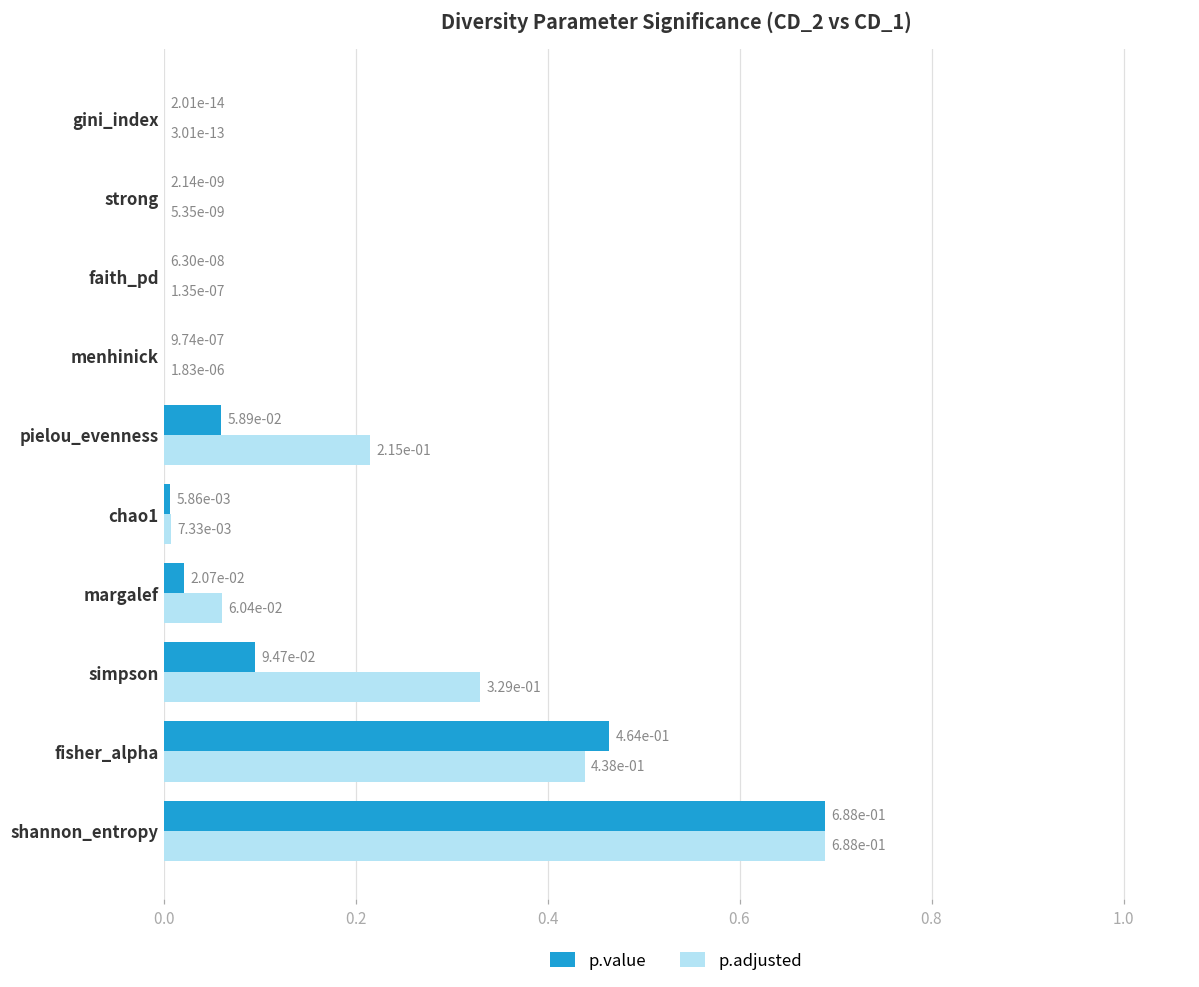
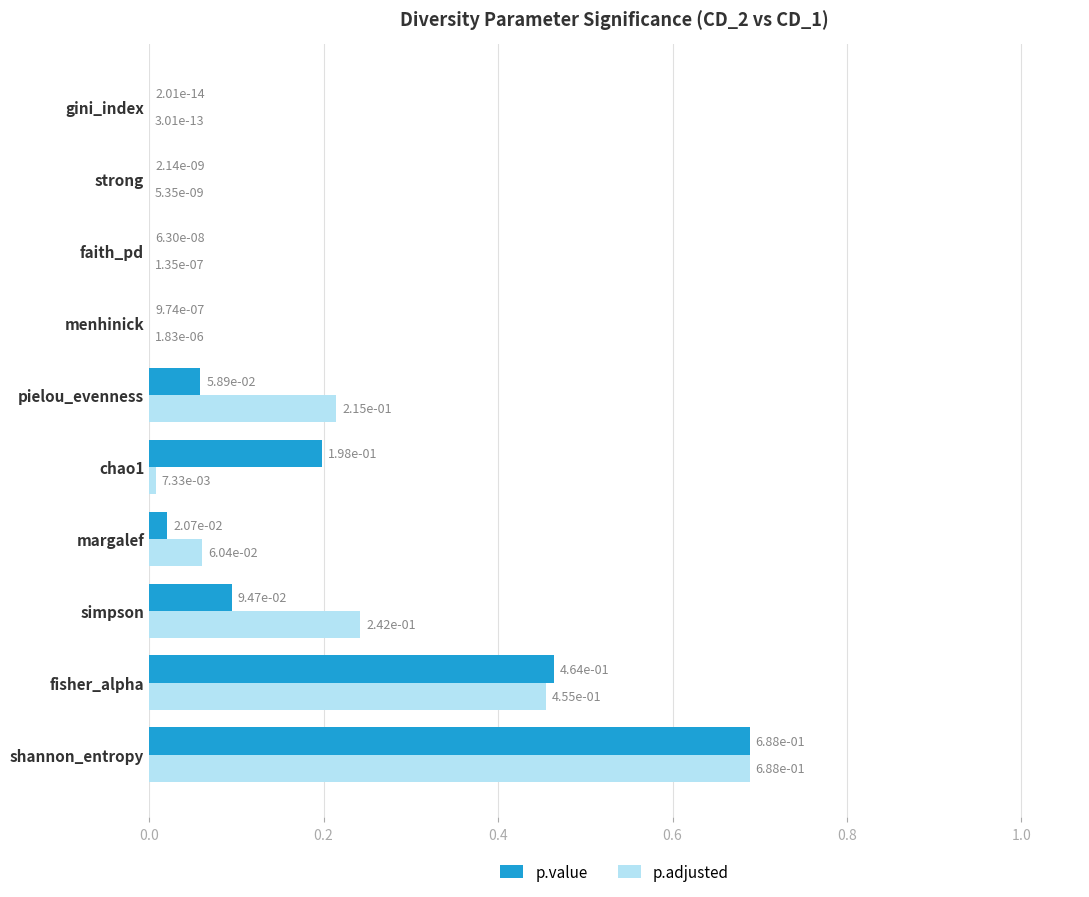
  {
    "p.adjusted": {
      "gini_index": "3.01e-13",
      "strong": "5.35e-09",
      "faith_pd": "1.35e-07",
      "menhinick": "1.83e-06",
      "pielou_evenness": "2.15e-01",
      "chao1": "7.33e-03",
      "margalef": "6.04e-02",
-     "simpson": "5.86e-03",
-     "fisher_alpha": "3.29e-01",
+     "simpson": "1.98e-01",
+     "fisher_alpha": "2.42e-01",
      "shannon_entropy": "6.88e-01"
    },
    "p.value": {
      "gini_index": "2.01e-14",
      "strong": "2.14e-09",
      "faith_pd": "6.30e-08",
      "menhinick": "9.74e-07",
      "pielou_evenness": "5.89e-02",
-     "chao1": "4.38e-01",
+     "chao1": "4.55e-01",
      "margalef": "2.07e-02",
      "simpson": "9.47e-02",
      "fisher_alpha": "4.64e-01",
      "shannon_entropy": "6.88e-01"
    }
  }
